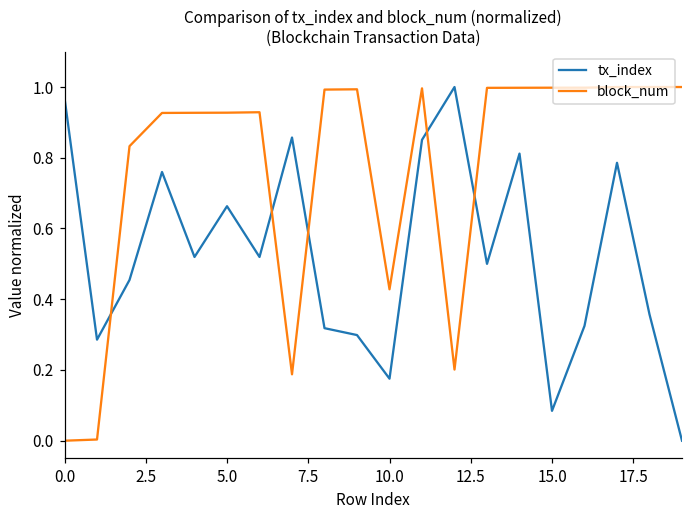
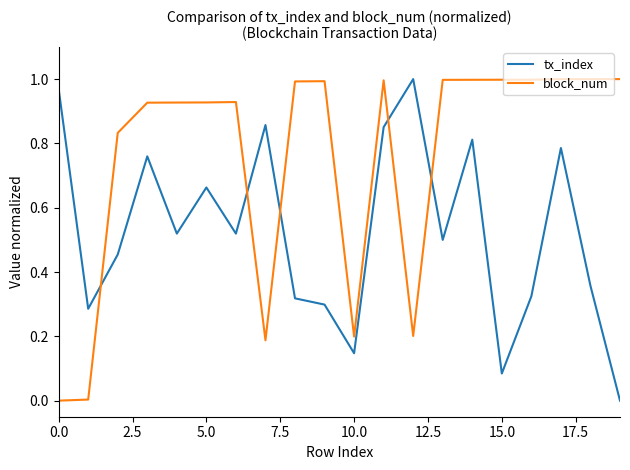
  {
    "tx_index": {
      "0.0": 0.97,
      "5.0": 0.66,
-     "10.0": 0.18,
+     "10.0": 0.15,
      "15.0": 0.08
    },
    "block_num": {
      "0.0": 0.00,
      "5.0": 0.93,
-     "10.0": 0.43,
+     "10.0": 0.20,
      "15.0": 1.00
    }
  }
